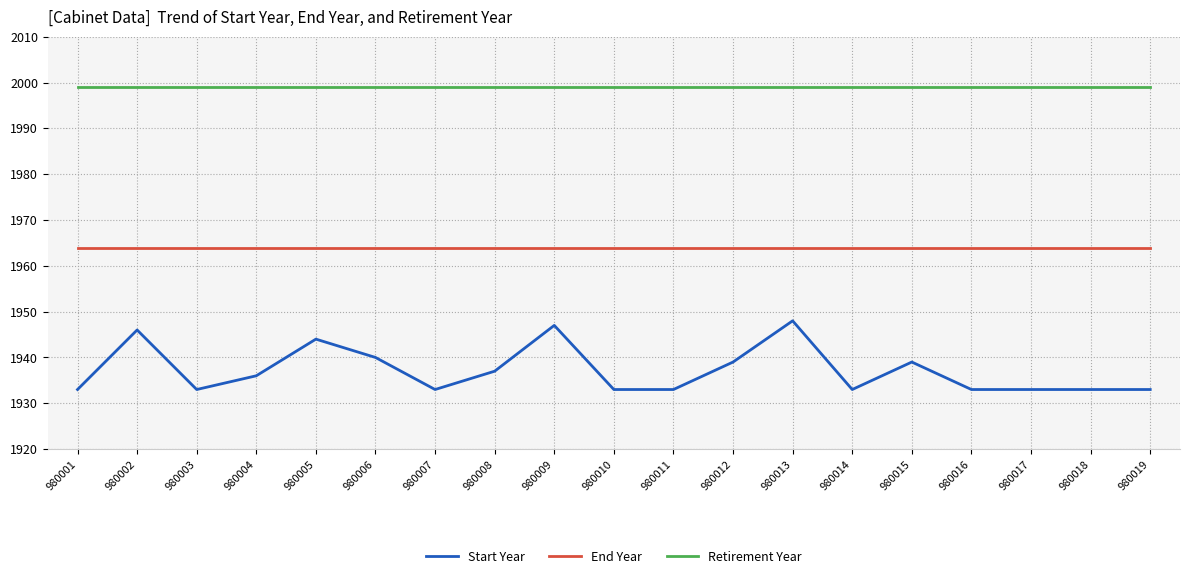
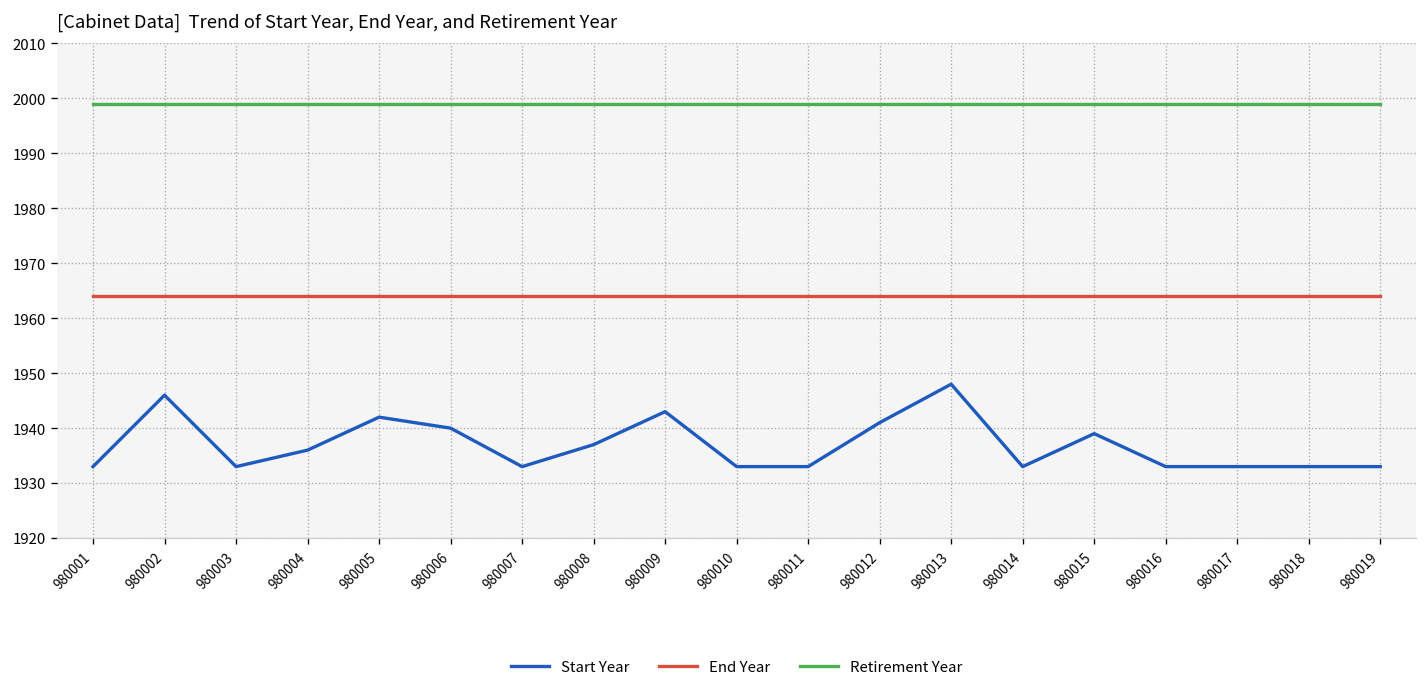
  {
    "Start Year": {
      "980001": 1933,
      "980002": 1946,
      "980003": 1933,
      "980004": 1936,
-     "980005": 1944,
+     "980005": 1942,
      "980006": 1940,
      "980007": 1933,
      "980008": 1937,
-     "980009": 1947,
+     "980009": 1943,
      "980010": 1933,
      "980011": 1933,
-     "980012": 1939,
+     "980012": 1941,
      "980013": 1948,
      "980014": 1933,
      "980015": 1939,
      "980016": 1933,
      "980017": 1933,
      "980018": 1933,
      "980019": 1933
    },
    "End Year": {
      "980001": 1964,
      "980002": 1964,
      "980003": 1964,
      "980004": 1964,
      "980005": 1964,
      "980006": 1964,
      "980007": 1964,
      "980008": 1964,
      "980009": 1964,
      "980010": 1964,
      "980011": 1964,
      "980012": 1964,
      "980013": 1964,
      "980014": 1964,
      "980015": 1964,
      "980016": 1964,
      "980017": 1964,
      "980018": 1964,
      "980019": 1964
    },
    "Retirement Year": {
      "980001": 1999,
      "980002": 1999,
      "980003": 1999,
      "980004": 1999,
      "980005": 1999,
      "980006": 1999,
      "980007": 1999,
      "980008": 1999,
      "980009": 1999,
      "980010": 1999,
      "980011": 1999,
      "980012": 1999,
      "980013": 1999,
      "980014": 1999,
      "980015": 1999,
      "980016": 1999,
      "980017": 1999,
      "980018": 1999,
      "980019": 1999
    }
  }
